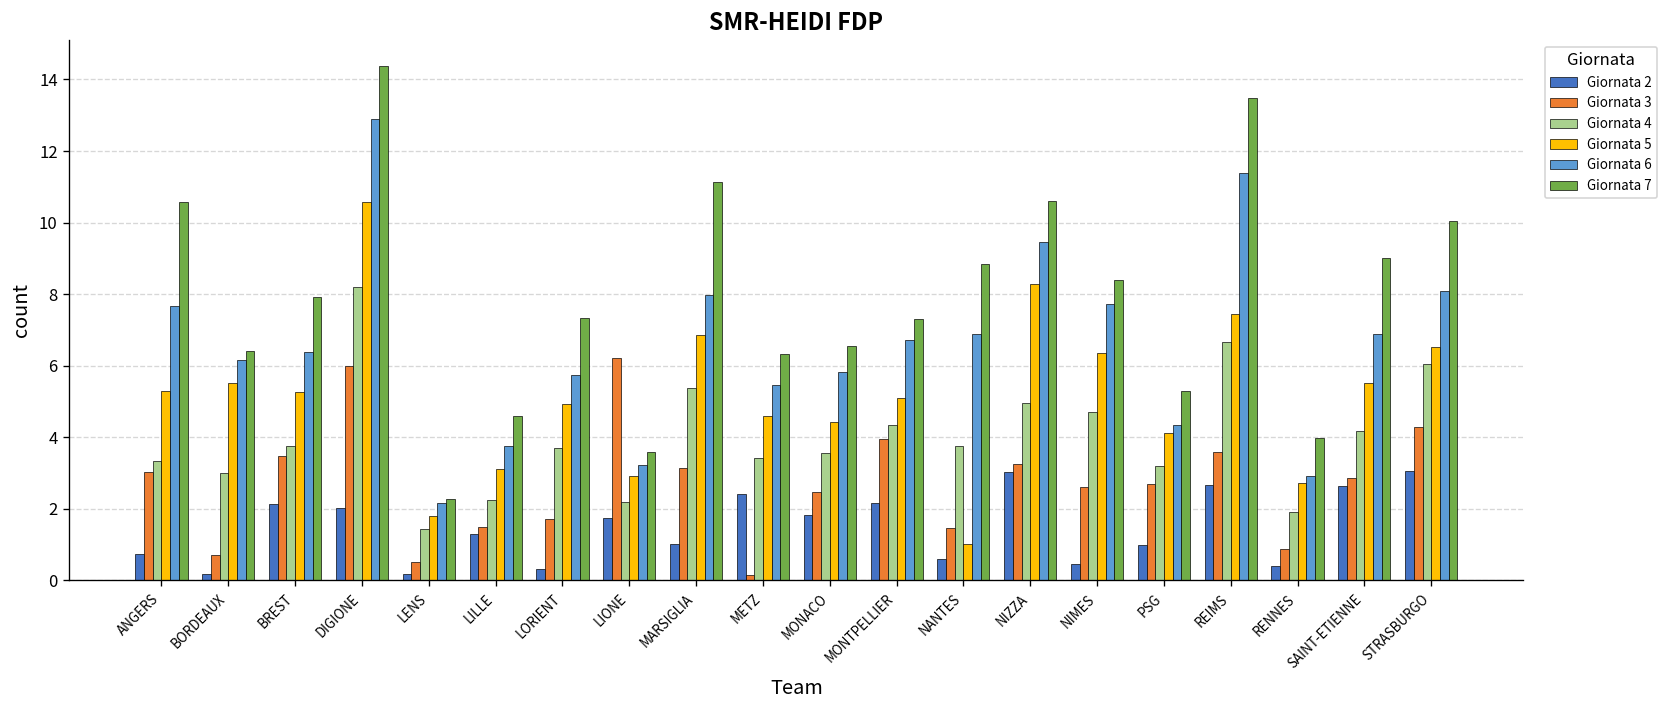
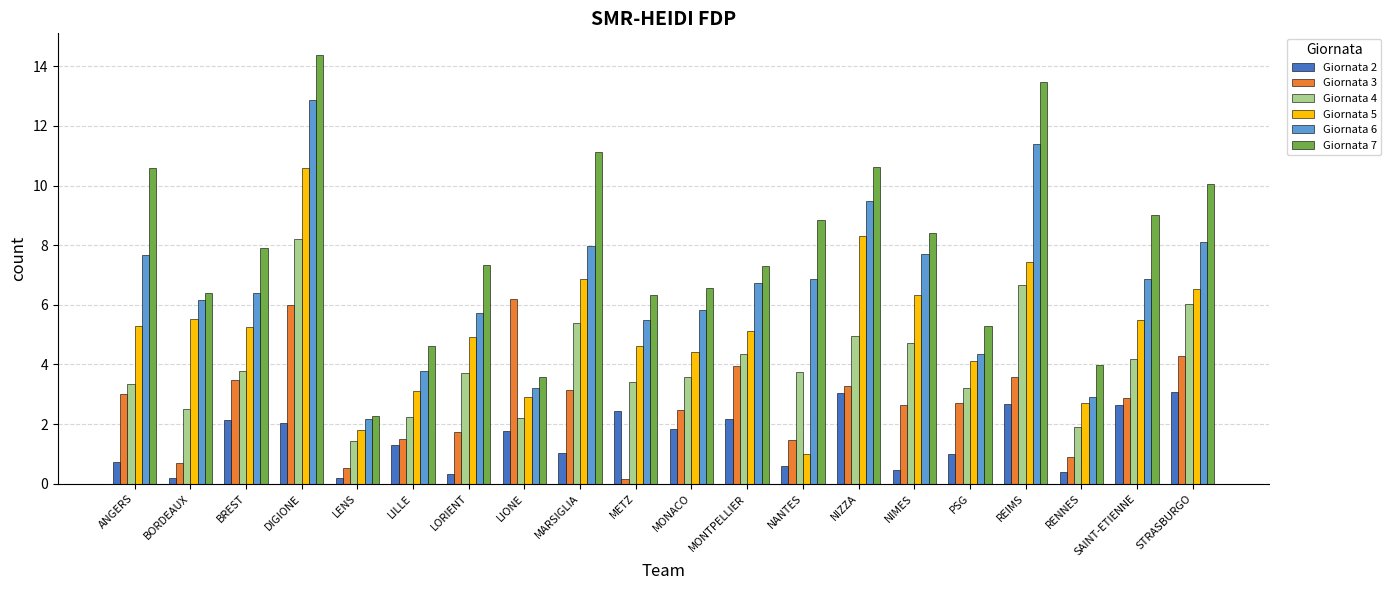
  {
    "Giornata 3": {
      "ANGERS": 3.0,
      "BORDEAUX": 0.7,
      "BREST": 3.5,
      "DIGIONE": 6.0,
      "LENS": 0.5,
      "LILLE": 1.5,
      "LORIENT": 1.7,
      "LIONE": 6.2,
      "MARSIGLIA": 3.2,
      "METZ": 0.1,
      "MONACO": 2.5,
      "MONTPELLIER": 4.0,
      "NANTES": 1.5,
      "NIZZA": 3.3,
      "NIMES": 2.6,
      "PSG": 2.7,
      "REIMS": 3.6,
      "RENNES": 0.9,
      "SAINT-ETIENNE": 2.9,
      "STRASBURGO": 4.3
    },
    "Giornata 4": {
      "ANGERS": 3.3,
-     "BORDEAUX": 3.0,
+     "BORDEAUX": 2.5,
      "BREST": 3.8,
      "DIGIONE": 8.2,
      "LENS": 1.4,
      "LILLE": 2.2,
      "LORIENT": 3.7,
      "LIONE": 2.2,
      "MARSIGLIA": 5.4,
      "METZ": 3.4,
      "MONACO": 3.6,
      "MONTPELLIER": 4.3,
      "NANTES": 3.7,
      "NIZZA": 5.0,
      "NIMES": 4.7,
      "PSG": 3.2,
      "REIMS": 6.7,
      "RENNES": 1.9,
      "SAINT-ETIENNE": 4.2,
      "STRASBURGO": 6.0
    },
    "Giornata 5": {
      "ANGERS": 5.3,
      "BORDEAUX": 5.5,
      "BREST": 5.3,
      "DIGIONE": 10.6,
      "LENS": 1.8,
      "LILLE": 3.1,
      "LORIENT": 4.9,
      "LIONE": 2.9,
      "MARSIGLIA": 6.9,
      "METZ": 4.6,
      "MONACO": 4.4,
      "MONTPELLIER": 5.1,
      "NANTES": 1.0,
      "NIZZA": 8.3,
      "NIMES": 6.3,
      "PSG": 4.1,
      "REIMS": 7.4,
      "RENNES": 2.7,
      "SAINT-ETIENNE": 5.5,
      "STRASBURGO": 6.5
    },
    "Giornata 7": {
      "ANGERS": 10.6,
      "BORDEAUX": 6.4,
      "BREST": 7.9,
      "DIGIONE": 14.4,
      "LENS": 2.3,
      "LILLE": 4.6,
      "LORIENT": 7.3,
      "LIONE": 3.6,
      "MARSIGLIA": 11.1,
      "METZ": 6.3,
      "MONACO": 6.6,
      "MONTPELLIER": 7.3,
      "NANTES": 8.8,
      "NIZZA": 10.6,
      "NIMES": 8.4,
      "PSG": 5.3,
      "REIMS": 13.5,
      "RENNES": 4.0,
      "SAINT-ETIENNE": 9.0,
      "STRASBURGO": 10.0
    }
  }
